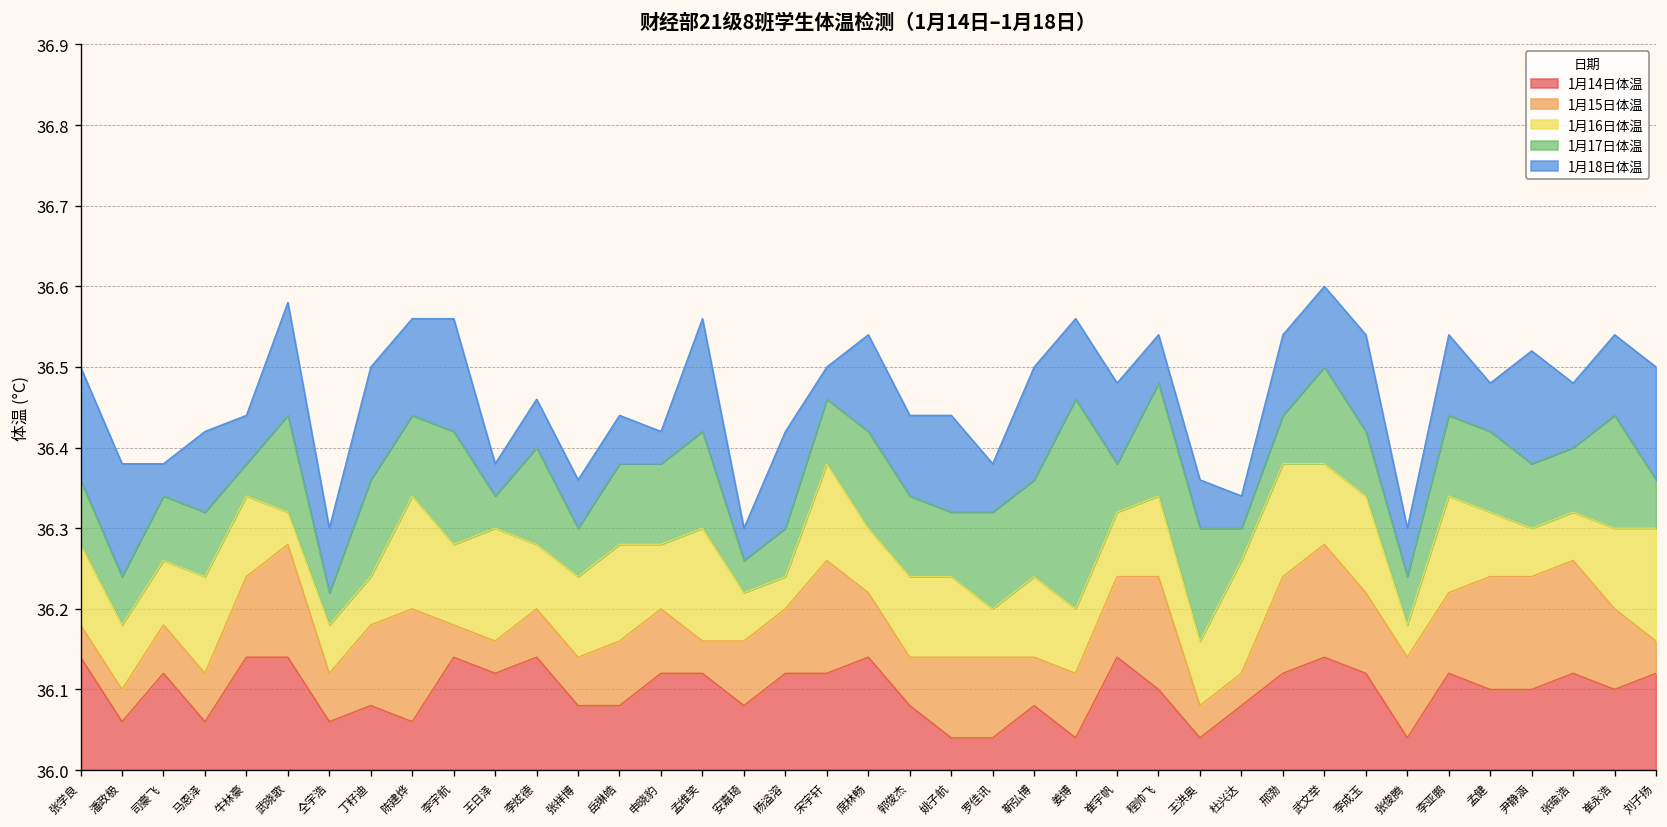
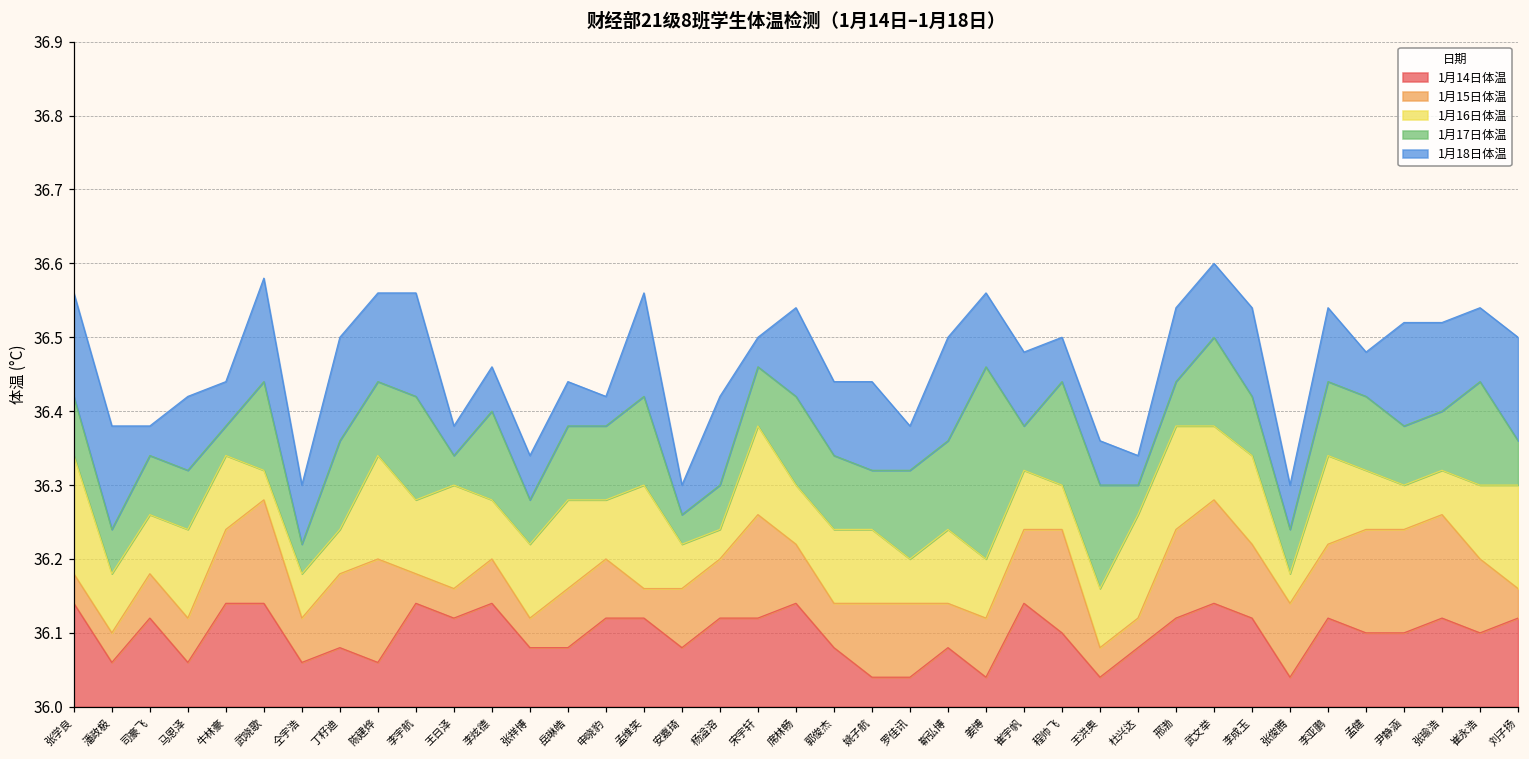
  {
    "1月14日体温": {
      "张学良": 36.14,
      "潘政极": 36.06,
      "司豪飞": 36.12,
      "马恩泽": 36.06,
      "牛林豪": 36.14,
      "武晓歌": 36.14,
      "仝宇浩": 36.06,
      "丁籽迪": 36.08,
      "陈建烨": 36.06,
      "李宇航": 36.14,
      "王日泽": 36.12,
      "李炫德": 36.14,
      "张祥博": 36.08,
      "岳琳皓": 36.08,
      "申晓豹": 36.12,
      "孟维笑": 36.12,
      "安嘉琦": 36.08,
      "杨溢溶": 36.12,
      "宋宇轩": 36.12,
      "席林畅": 36.14,
      "郭俊杰": 36.08,
      "姚子航": 36.04,
      "罗佳讯": 36.04,
      "靳弘博": 36.08,
      "姜博": 36.04,
      "崔宇帆": 36.14,
      "程帅飞": 36.10,
      "王洪奥": 36.04,
      "杜兴达": 36.08,
      "邢渤": 36.12,
      "武文举": 36.14,
      "李成玉": 36.12,
      "张俊腾": 36.04,
      "李亚鹏": 36.12,
      "孟健": 36.10,
      "尹静涵": 36.10,
      "张瑜浩": 36.12,
      "崔永浩": 36.10,
      "刘子扬": 36.12
    },
    "1月15日体温": {
      "张学良": 0.04,
      "潘政极": 0.04,
      "司豪飞": 0.06,
      "马恩泽": 0.06,
      "牛林豪": 0.10,
      "武晓歌": 0.14,
      "仝宇浩": 0.06,
      "丁籽迪": 0.10,
      "陈建烨": 0.14,
      "李宇航": 0.04,
      "王日泽": 0.04,
      "李炫德": 0.06,
-     "张祥博": 0.06,
+     "张祥博": 0.04,
      "岳琳皓": 0.08,
      "申晓豹": 0.08,
      "孟维笑": 0.04,
      "安嘉琦": 0.08,
      "杨溢溶": 0.08,
      "宋宇轩": 0.14,
      "席林畅": 0.08,
      "郭俊杰": 0.06,
      "姚子航": 0.10,
      "罗佳讯": 0.10,
      "靳弘博": 0.06,
      "姜博": 0.08,
      "崔宇帆": 0.10,
      "程帅飞": 0.14,
      "王洪奥": 0.04,
      "杜兴达": 0.04,
      "邢渤": 0.12,
      "武文举": 0.14,
      "李成玉": 0.10,
      "张俊腾": 0.10,
      "李亚鹏": 0.10,
      "孟健": 0.14,
      "尹静涵": 0.14,
      "张瑜浩": 0.14,
      "崔永浩": 0.10,
      "刘子扬": 0.04
    },
    "1月16日体温": {
-     "张学良": 0.10,
+     "张学良": 0.16,
      "潘政极": 0.08,
      "司豪飞": 0.08,
      "马恩泽": 0.12,
      "牛林豪": 0.10,
      "武晓歌": 0.04,
      "仝宇浩": 0.06,
      "丁籽迪": 0.06,
      "陈建烨": 0.14,
      "李宇航": 0.10,
      "王日泽": 0.14,
      "李炫德": 0.08,
      "张祥博": 0.10,
      "岳琳皓": 0.12,
      "申晓豹": 0.08,
      "孟维笑": 0.14,
      "安嘉琦": 0.06,
      "杨溢溶": 0.04,
      "宋宇轩": 0.12,
      "席林畅": 0.08,
      "郭俊杰": 0.10,
      "姚子航": 0.10,
      "罗佳讯": 0.06,
      "靳弘博": 0.10,
      "姜博": 0.08,
      "崔宇帆": 0.08,
-     "程帅飞": 0.10,
+     "程帅飞": 0.06,
      "王洪奥": 0.08,
      "杜兴达": 0.14,
      "邢渤": 0.14,
      "武文举": 0.10,
      "李成玉": 0.12,
      "张俊腾": 0.04,
      "李亚鹏": 0.12,
      "孟健": 0.08,
      "尹静涵": 0.06,
      "张瑜浩": 0.06,
      "崔永浩": 0.10,
      "刘子扬": 0.14
    },
    "1月17日体温": {
      "张学良": 0.08,
      "潘政极": 0.06,
      "司豪飞": 0.08,
      "马恩泽": 0.08,
      "牛林豪": 0.04,
      "武晓歌": 0.12,
      "仝宇浩": 0.04,
      "丁籽迪": 0.12,
      "陈建烨": 0.10,
      "李宇航": 0.14,
      "王日泽": 0.04,
      "李炫德": 0.12,
      "张祥博": 0.06,
      "岳琳皓": 0.10,
      "申晓豹": 0.10,
      "孟维笑": 0.12,
      "安嘉琦": 0.04,
      "杨溢溶": 0.06,
      "宋宇轩": 0.08,
      "席林畅": 0.12,
      "郭俊杰": 0.10,
      "姚子航": 0.08,
      "罗佳讯": 0.12,
      "靳弘博": 0.12,
      "姜博": 0.26,
      "崔宇帆": 0.06,
      "程帅飞": 0.14,
      "王洪奥": 0.14,
      "杜兴达": 0.04,
      "邢渤": 0.06,
      "武文举": 0.12,
      "李成玉": 0.08,
      "张俊腾": 0.06,
      "李亚鹏": 0.10,
      "孟健": 0.10,
      "尹静涵": 0.08,
      "张瑜浩": 0.08,
      "崔永浩": 0.14,
      "刘子扬": 0.06
    },
    "1月18日体温": {
      "张学良": 0.14,
      "潘政极": 0.14,
      "司豪飞": 0.04,
      "马恩泽": 0.10,
      "牛林豪": 0.06,
      "武晓歌": 0.14,
      "仝宇浩": 0.08,
      "丁籽迪": 0.14,
      "陈建烨": 0.12,
      "李宇航": 0.14,
      "王日泽": 0.04,
      "李炫德": 0.06,
      "张祥博": 0.06,
      "岳琳皓": 0.06,
      "申晓豹": 0.04,
      "孟维笑": 0.14,
      "安嘉琦": 0.04,
      "杨溢溶": 0.12,
      "宋宇轩": 0.04,
      "席林畅": 0.12,
      "郭俊杰": 0.10,
      "姚子航": 0.12,
      "罗佳讯": 0.06,
      "靳弘博": 0.14,
      "姜博": 0.10,
      "崔宇帆": 0.10,
      "程帅飞": 0.06,
      "王洪奥": 0.06,
      "杜兴达": 0.04,
      "邢渤": 0.10,
      "武文举": 0.10,
      "李成玉": 0.12,
      "张俊腾": 0.06,
      "李亚鹏": 0.10,
      "孟健": 0.06,
      "尹静涵": 0.14,
-     "张瑜浩": 0.08,
+     "张瑜浩": 0.12,
      "崔永浩": 0.10,
      "刘子扬": 0.14
    }
  }
